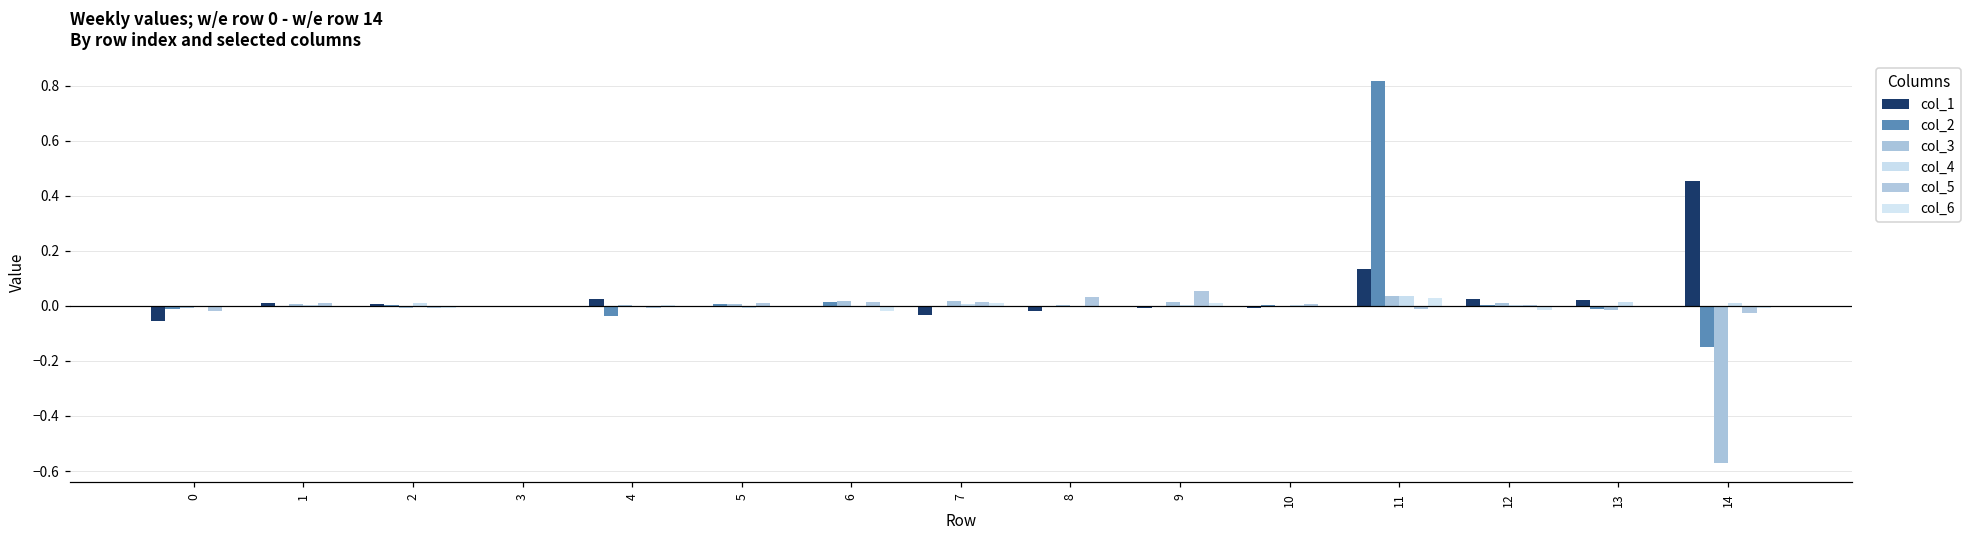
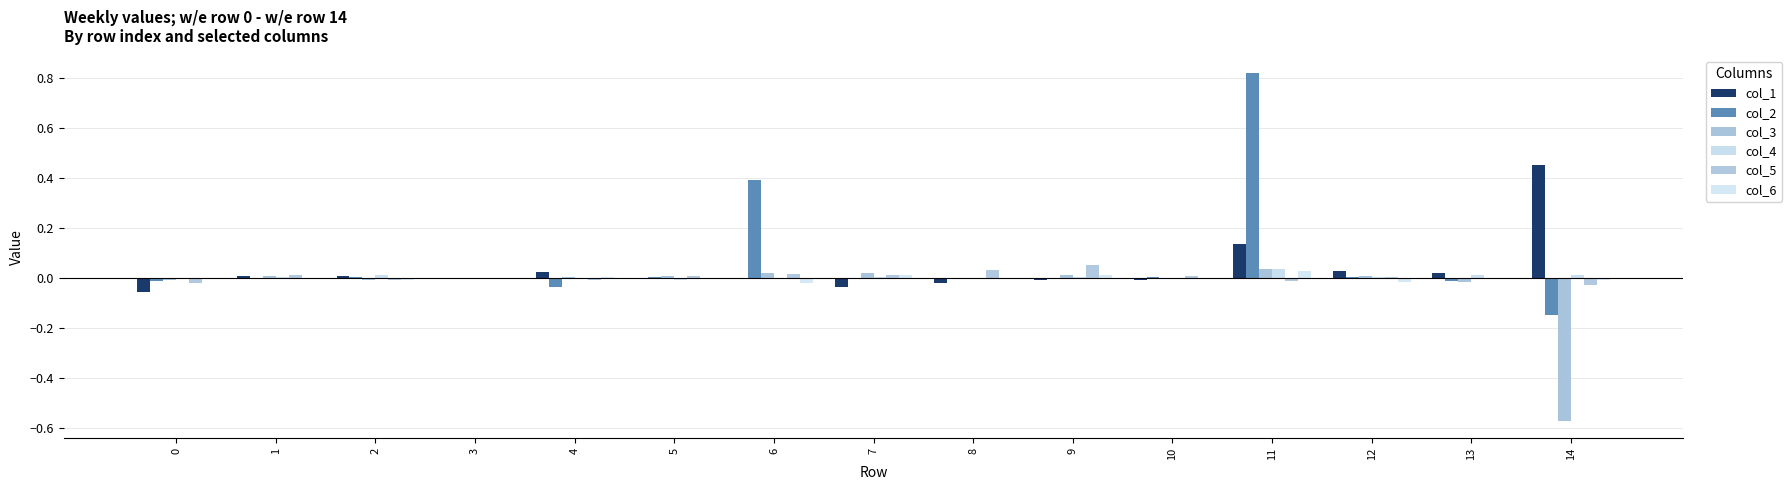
  {
    "col_1": {
      "0": -0.06,
      "4": 0.02,
      "7": -0.03,
      "8": -0.02,
      "11": 0.13,
      "12": 0.03,
      "13": 0.02,
      "14": 0.45
    },
    "col_2": {
      "0": -0.01,
      "4": -0.04,
-     "6": 0.02,
+     "6": 0.39,
      "11": 0.82,
      "13": -0.01,
      "14": -0.15
    }
  }
